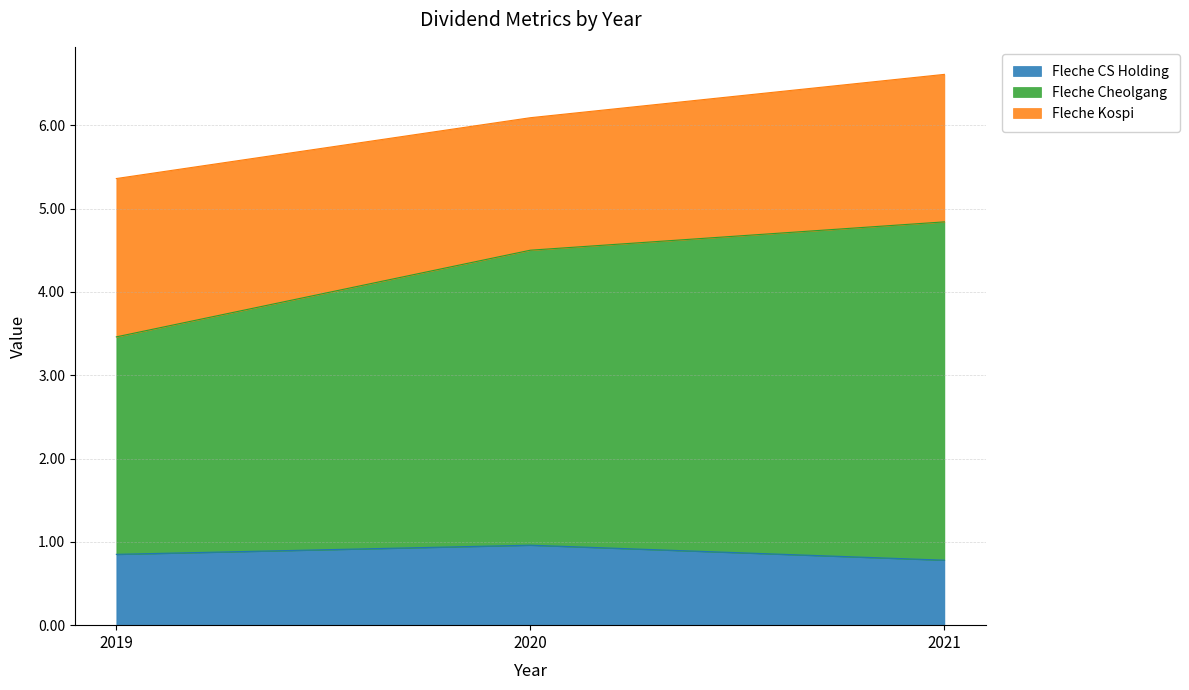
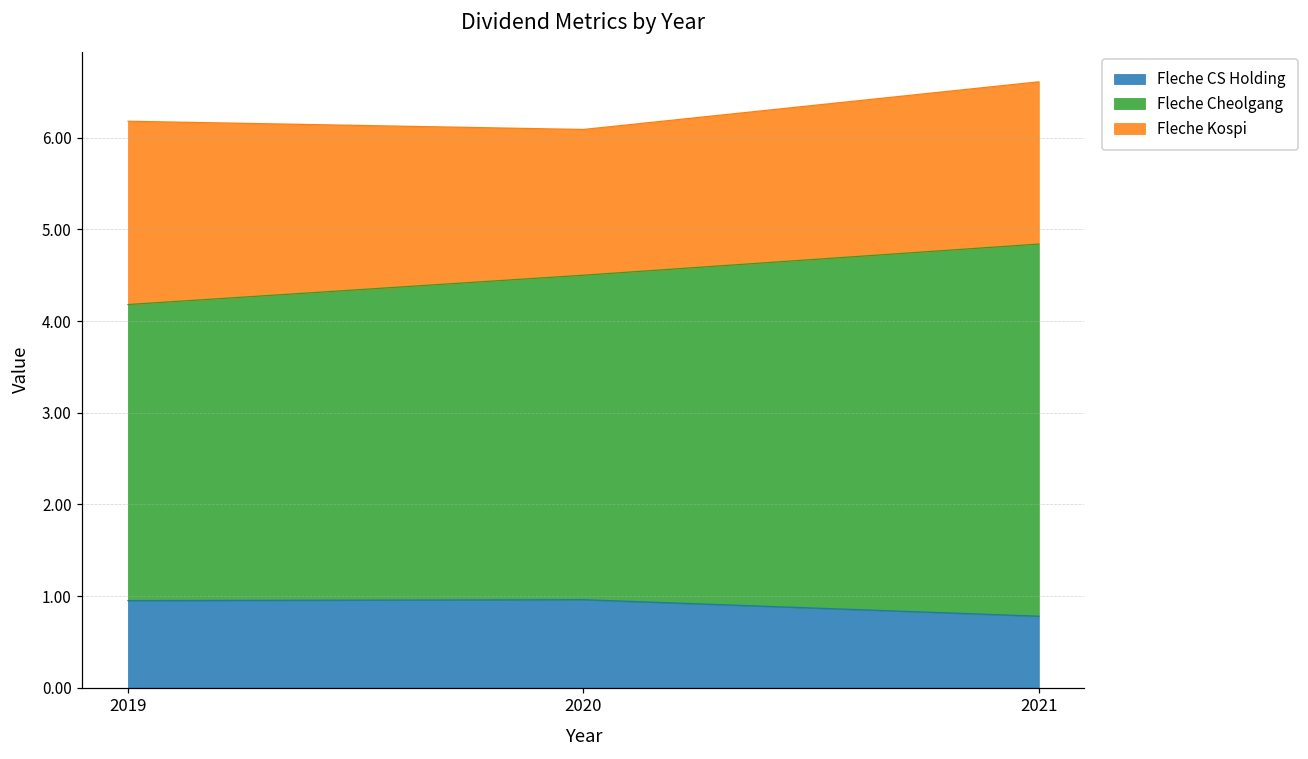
  {
    "Fleche CS Holding": {
-     "2019": 0.9,
+     "2019": 1.0,
      "2020": 1.0,
      "2021": 0.8
    },
    "Fleche Cheolgang": {
-     "2019": 2.6,
+     "2019": 3.2,
      "2020": 3.5,
      "2021": 4.1
    },
    "Fleche Kospi": {
-     "2019": 1.9,
+     "2019": 2.0,
      "2020": 1.6,
      "2021": 1.8
    }
  }
